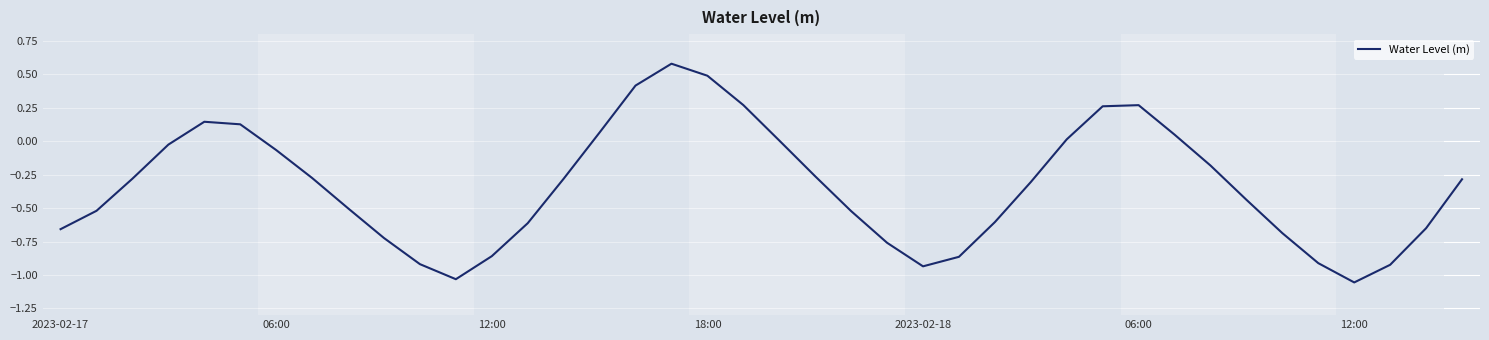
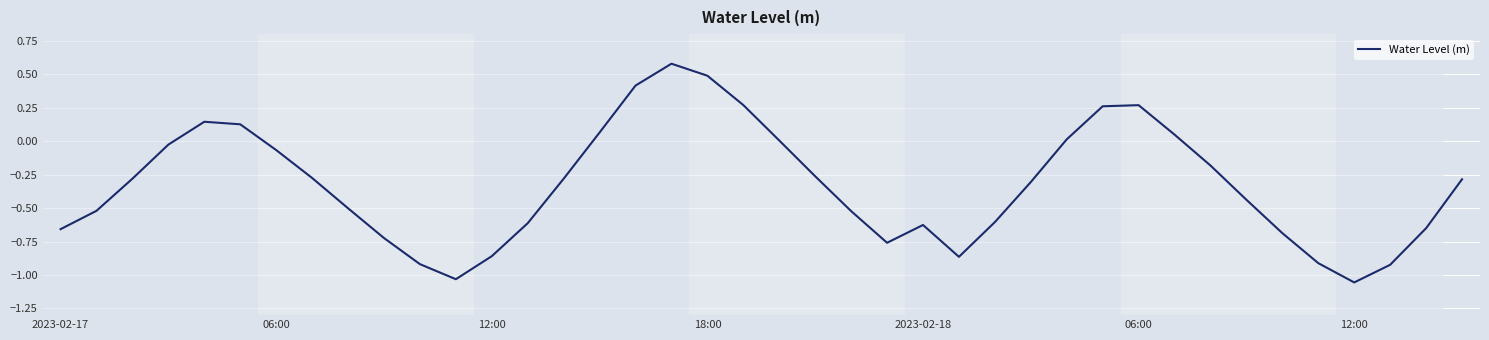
  {
    "2023-02-17": -0.66,
    "18:00": 0.49,
-   "2023-02-18": -0.94
+   "2023-02-18": -0.63
  }
